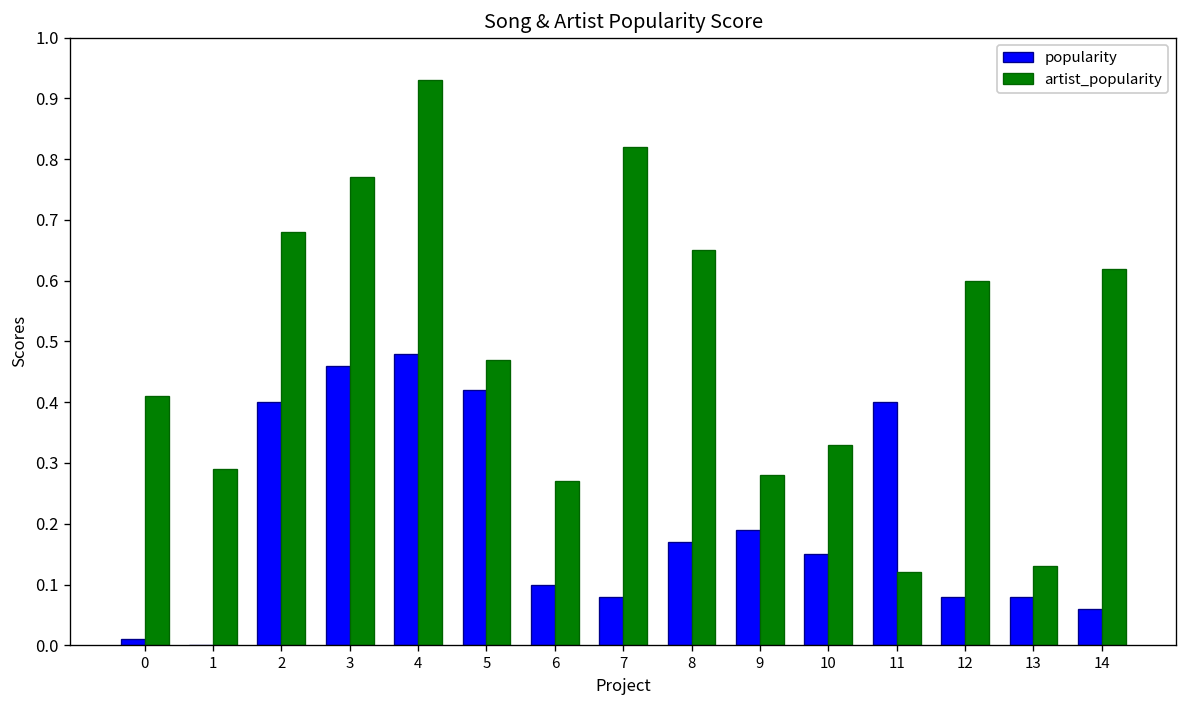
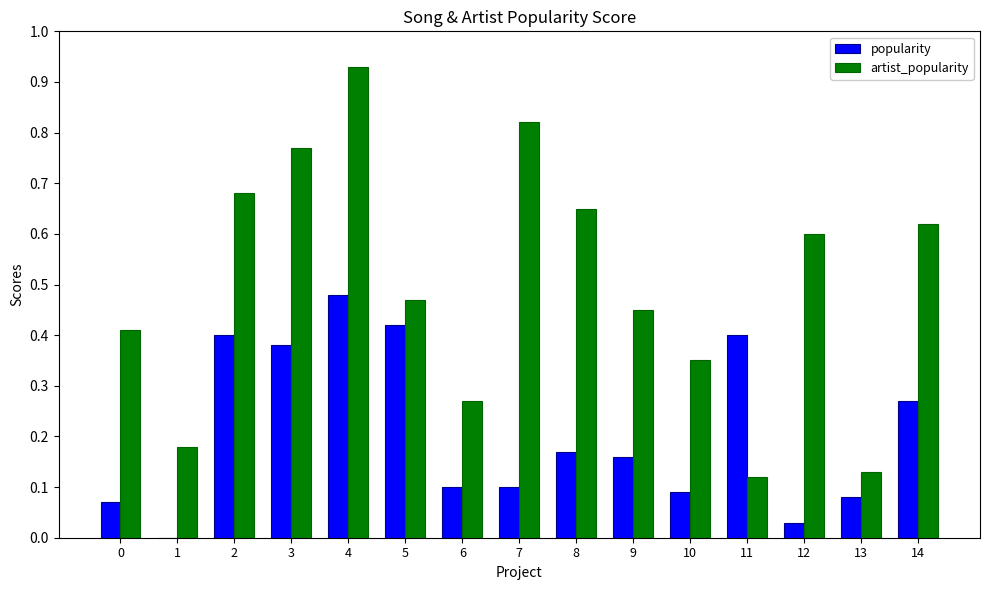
  {
    "popularity": {
-     "0": 0.01,
+     "0": 0.07,
      "1": 0.00,
      "2": 0.40,
-     "3": 0.46,
+     "3": 0.38,
      "4": 0.48,
      "5": 0.42,
      "6": 0.10,
-     "7": 0.08,
+     "7": 0.10,
      "8": 0.17,
-     "9": 0.19,
-     "10": 0.15,
+     "9": 0.16,
+     "10": 0.09,
      "11": 0.40,
-     "12": 0.08,
+     "12": 0.03,
      "13": 0.08,
-     "14": 0.06
+     "14": 0.27
    },
    "artist_popularity": {
      "0": 0.41,
-     "1": 0.29,
+     "1": 0.18,
      "2": 0.68,
      "3": 0.77,
      "4": 0.93,
      "5": 0.47,
      "6": 0.27,
      "7": 0.82,
      "8": 0.65,
-     "9": 0.28,
-     "10": 0.33,
+     "9": 0.45,
+     "10": 0.35,
      "11": 0.12,
      "12": 0.60,
      "13": 0.13,
      "14": 0.62
    }
  }
